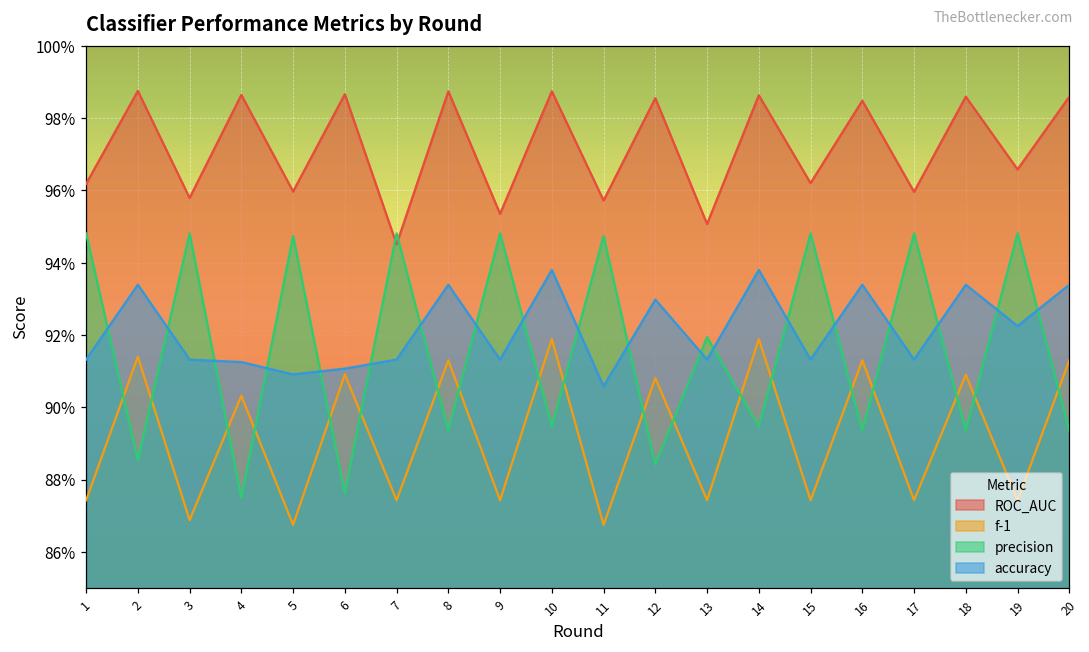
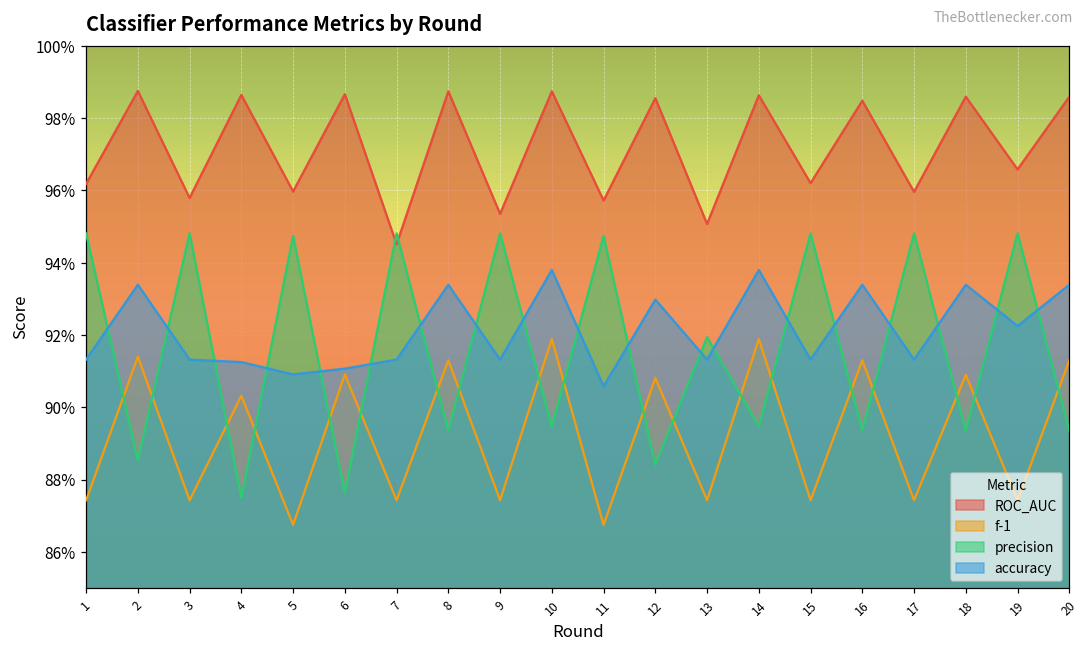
  {
    "ROC_AUC": {
      "1": "96.2%",
      "2": "98.8%",
      "3": "95.8%",
      "4": "98.6%",
      "5": "96.0%",
      "6": "98.7%",
      "7": "94.5%",
      "8": "98.7%",
      "9": "95.4%",
      "10": "98.7%",
      "11": "95.7%",
      "12": "98.6%",
      "13": "95.1%",
      "14": "98.6%",
      "15": "96.2%",
      "16": "98.5%",
      "17": "96.0%",
      "18": "98.6%",
      "19": "96.6%",
      "20": "98.6%"
    },
    "f-1": {
      "1": "87.4%",
      "2": "91.4%",
-     "3": "86.9%",
+     "3": "87.4%",
      "4": "90.3%",
      "5": "86.8%",
      "6": "90.9%",
      "7": "87.4%",
      "8": "91.3%",
      "9": "87.4%",
      "10": "91.9%",
      "11": "86.8%",
      "12": "90.8%",
      "13": "87.4%",
      "14": "91.9%",
      "15": "87.4%",
      "16": "91.3%",
      "17": "87.4%",
      "18": "90.9%",
      "20": "91.3%"
    },
    "precision": {
      "1": "94.8%",
      "2": "88.5%",
      "3": "94.8%",
      "4": "87.5%",
      "5": "94.7%",
      "6": "87.6%",
      "7": "94.8%",
      "8": "89.4%",
      "9": "94.8%",
      "10": "89.5%",
      "11": "94.7%",
      "12": "88.4%",
      "13": "91.9%",
      "14": "89.5%",
      "15": "94.8%",
      "16": "89.4%",
      "17": "94.8%",
      "18": "89.4%",
      "19": "94.8%",
      "20": "89.4%"
    },
    "accuracy": {
      "1": "91.3%",
      "2": "93.4%",
      "3": "91.3%",
      "4": "91.3%",
      "5": "90.9%",
      "6": "91.1%",
      "7": "91.3%",
      "8": "93.4%",
      "9": "91.3%",
      "10": "93.8%",
      "11": "90.6%",
      "12": "93.0%",
      "13": "91.3%",
      "14": "93.8%",
      "15": "91.3%",
      "16": "93.4%",
      "17": "91.3%",
      "18": "93.4%",
      "19": "92.3%",
      "20": "93.4%"
    }
  }
